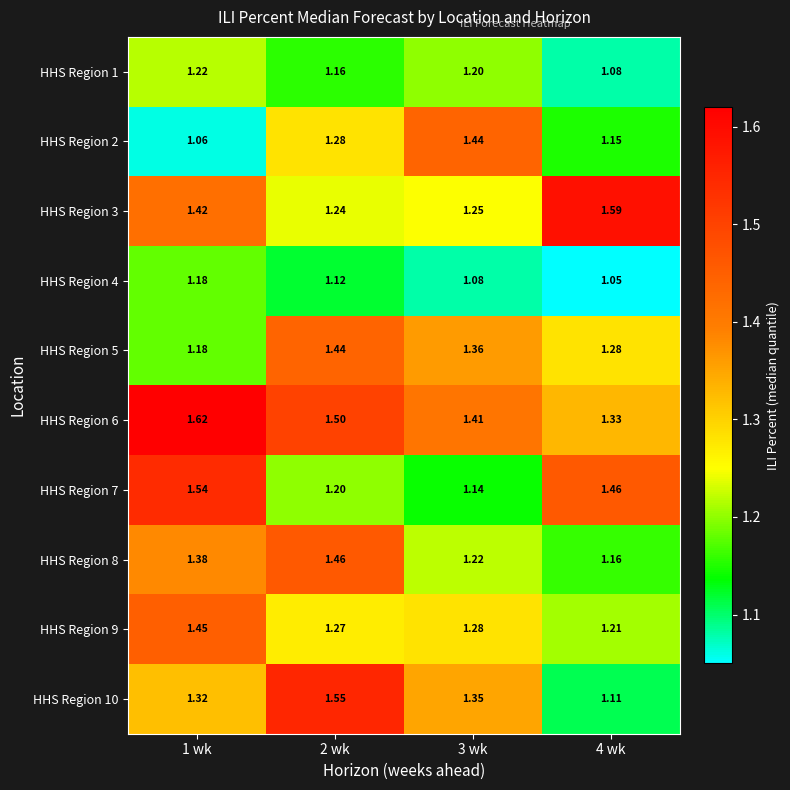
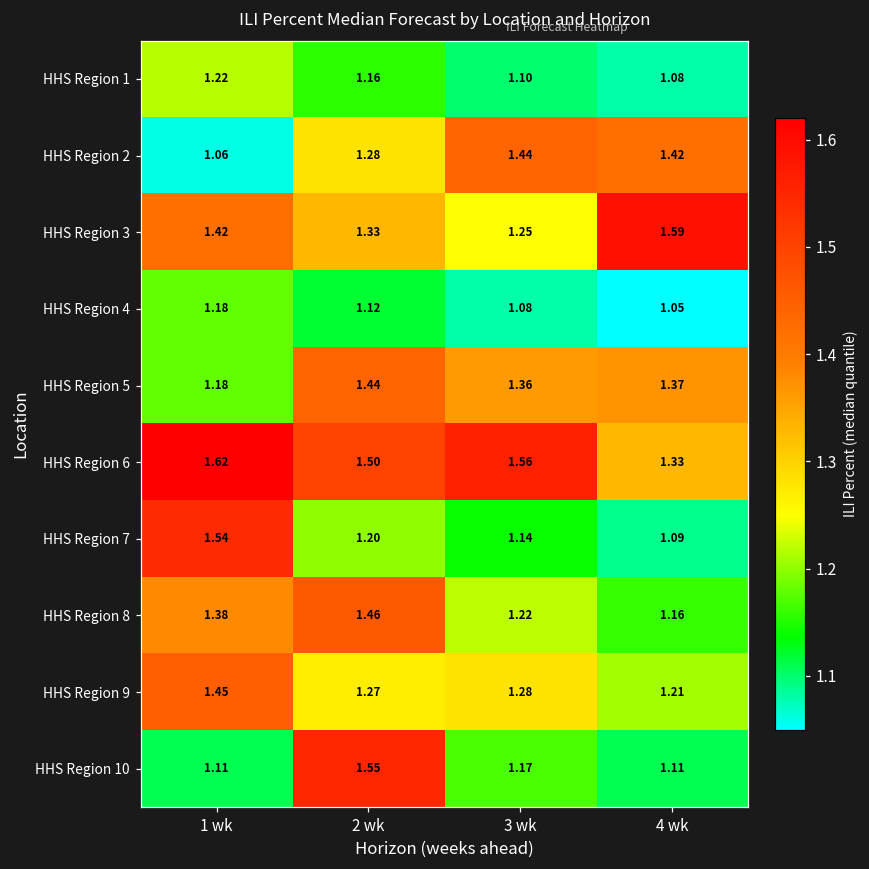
  {
    "HHS Region 1": {
      "1 wk": 1.22,
      "2 wk": 1.16,
-     "3 wk": 1.20,
+     "3 wk": 1.10,
      "4 wk": 1.08
    },
    "HHS Region 2": {
      "1 wk": 1.06,
      "2 wk": 1.28,
      "3 wk": 1.44,
-     "4 wk": 1.15
+     "4 wk": 1.42
    },
    "HHS Region 3": {
      "1 wk": 1.42,
-     "2 wk": 1.24,
+     "2 wk": 1.33,
      "3 wk": 1.25,
      "4 wk": 1.59
    },
    "HHS Region 4": {
      "1 wk": 1.18,
      "2 wk": 1.12,
      "3 wk": 1.08,
      "4 wk": 1.05
    },
    "HHS Region 5": {
      "1 wk": 1.18,
      "2 wk": 1.44,
      "3 wk": 1.36,
-     "4 wk": 1.28
+     "4 wk": 1.37
    },
    "HHS Region 6": {
      "1 wk": 1.62,
      "2 wk": 1.50,
-     "3 wk": 1.41,
+     "3 wk": 1.56,
      "4 wk": 1.33
    },
    "HHS Region 7": {
      "1 wk": 1.54,
      "2 wk": 1.20,
      "3 wk": 1.14,
-     "4 wk": 1.46
+     "4 wk": 1.09
    },
    "HHS Region 8": {
      "1 wk": 1.38,
      "2 wk": 1.46,
      "3 wk": 1.22,
      "4 wk": 1.16
    },
    "HHS Region 9": {
      "1 wk": 1.45,
      "2 wk": 1.27,
      "3 wk": 1.28,
      "4 wk": 1.21
    },
    "HHS Region 10": {
-     "1 wk": 1.32,
+     "1 wk": 1.11,
      "2 wk": 1.55,
-     "3 wk": 1.35,
+     "3 wk": 1.17,
      "4 wk": 1.11
    }
  }
